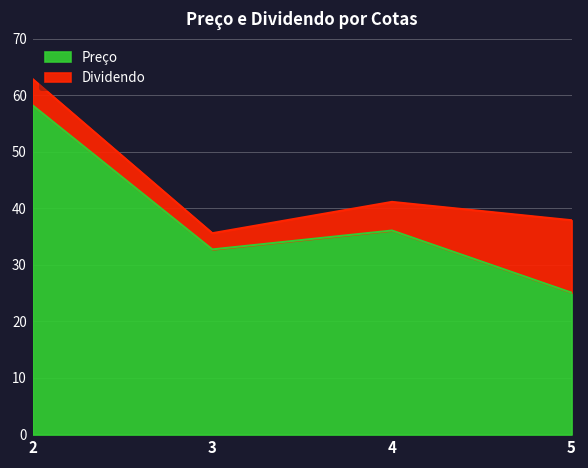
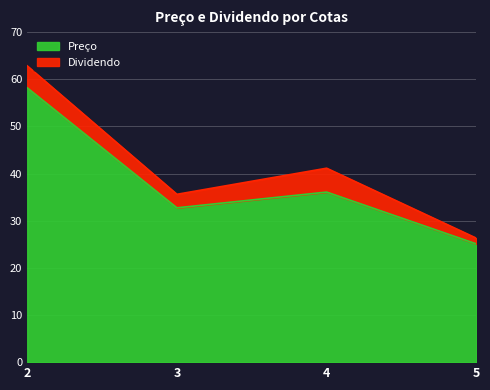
  {
    "Preço": {
      "2": 58,
      "3": 33,
      "4": 36,
      "5": 25
    },
    "Dividendo": {
      "2": 5,
      "3": 3,
      "4": 5,
-     "5": 13
+     "5": 1
    }
  }
